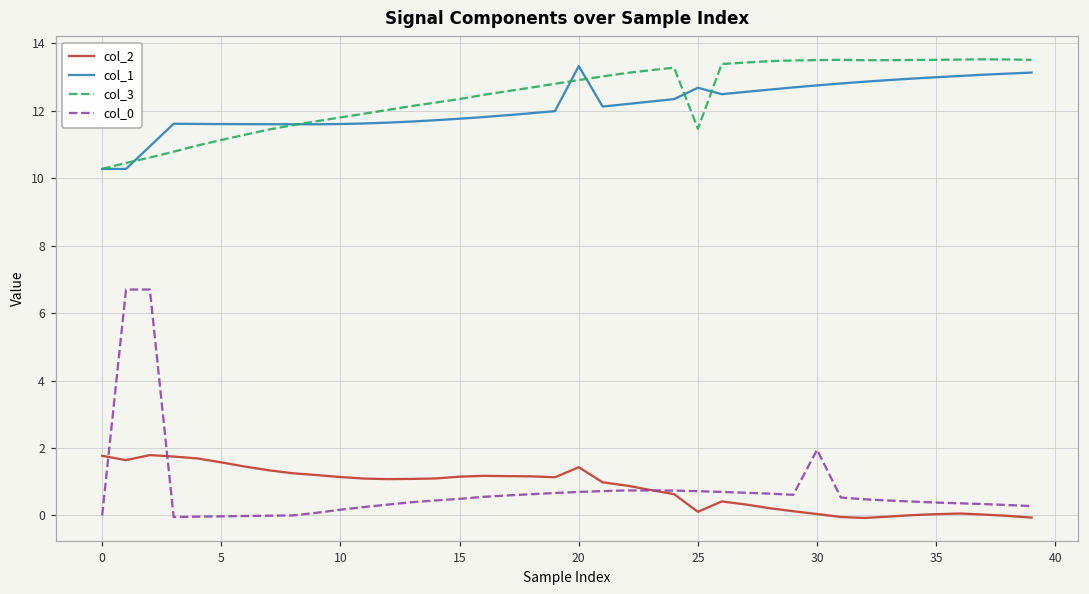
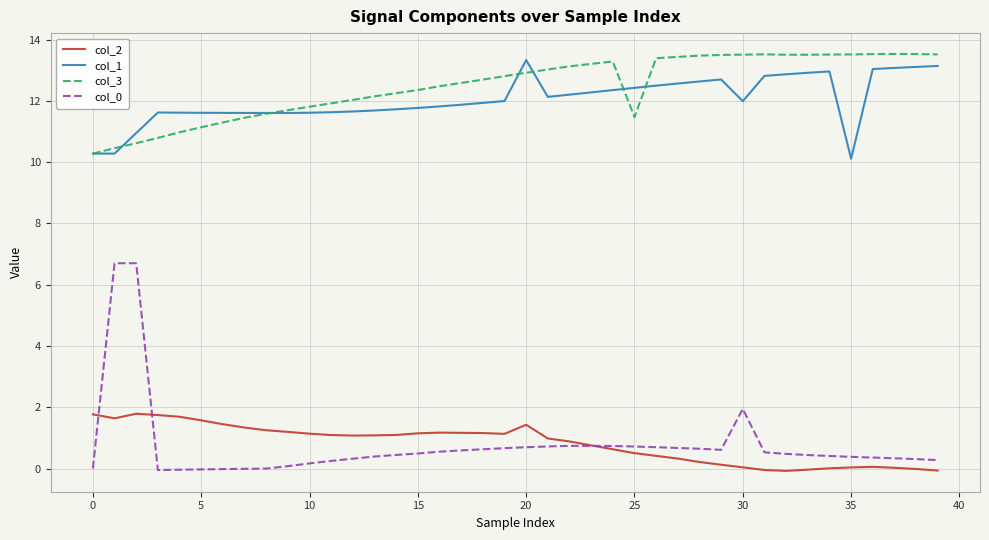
  {
    "col_2": {
      "0": 1.8,
      "5": 1.6,
      "10": 1.1,
      "15": 1.1,
      "20": 1.4,
-     "25": 0.1,
+     "25": 0.5,
      "30": 0.0,
      "35": 0.0
    },
    "col_1": {
      "5": 11.6,
      "10": 11.6,
      "15": 11.8,
      "20": 13.3,
-     "25": 12.7,
-     "30": 12.8,
-     "35": 13.0
+     "25": 12.4,
+     "30": 12.0,
+     "35": 10.1
    },
    "col_3": {
      "5": 11.1,
      "10": 11.8,
      "15": 12.4,
      "20": 12.9,
      "25": 11.5,
      "30": 13.5,
      "35": 13.5
    },
    "col_0": {
      "0": 0.0,
      "5": 0.0,
      "10": 0.2,
      "15": 0.5,
      "20": 0.7,
      "25": 0.7,
      "30": 1.9,
      "35": 0.4
    }
  }
